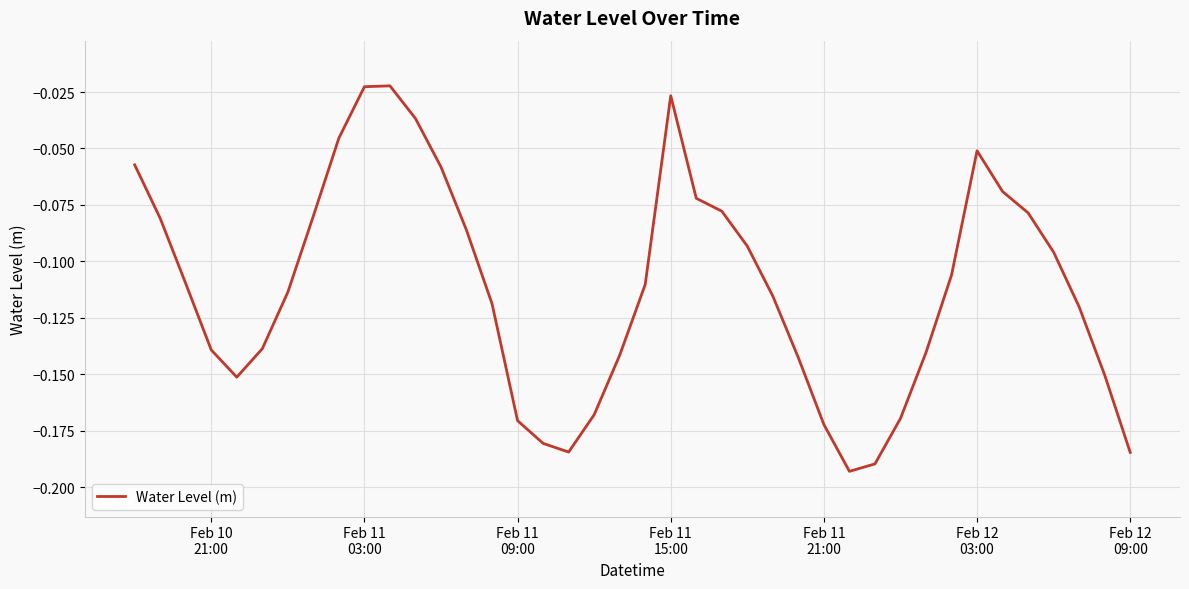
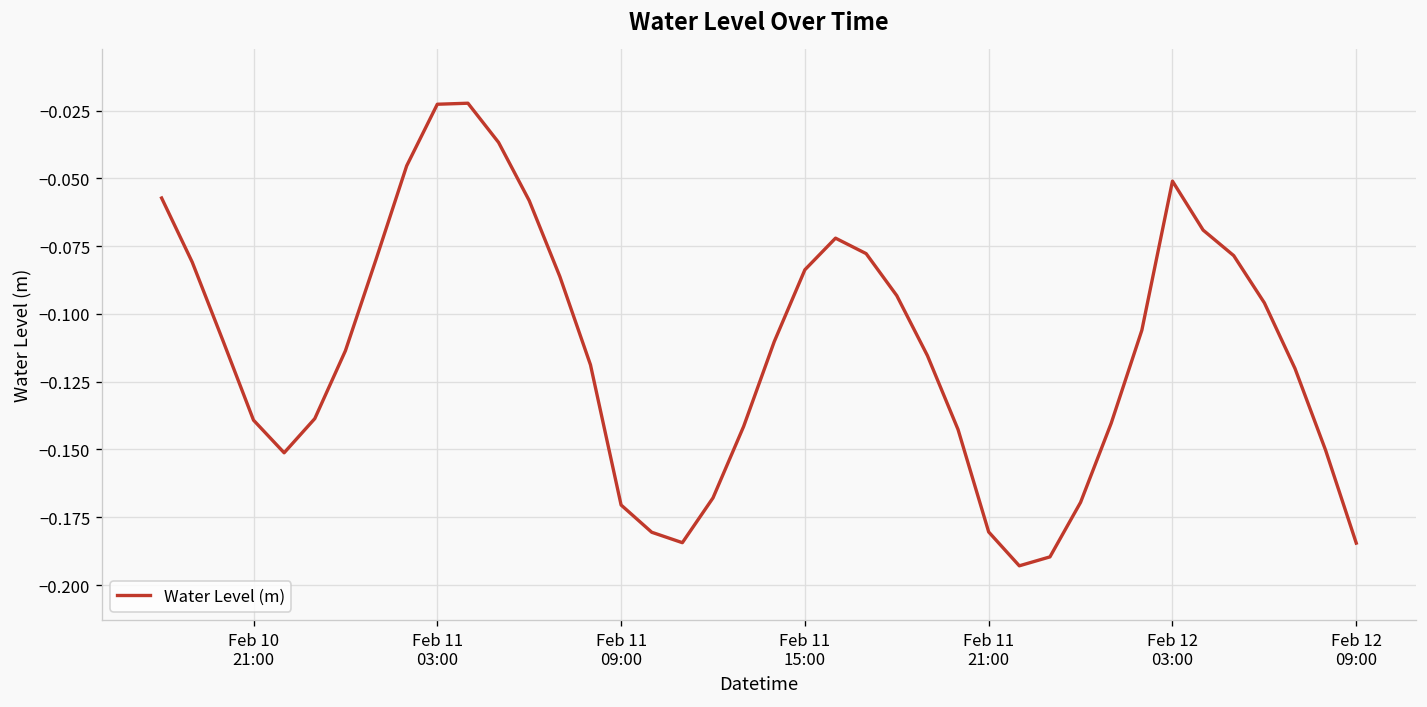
  {
    "Feb 10 21:00": -0.139,
    "Feb 11 03:00": -0.023,
    "Feb 11 09:00": -0.170,
-   "Feb 11 15:00": -0.027,
-   "Feb 11 21:00": -0.172,
+   "Feb 11 15:00": -0.084,
+   "Feb 11 21:00": -0.180,
    "Feb 12 03:00": -0.051,
    "Feb 12 09:00": -0.185
  }
